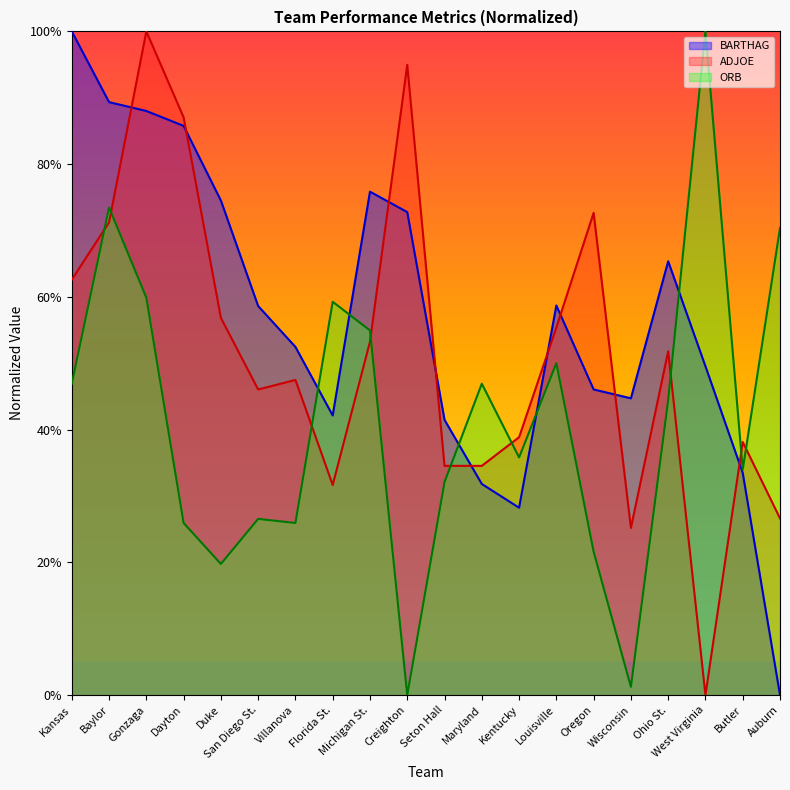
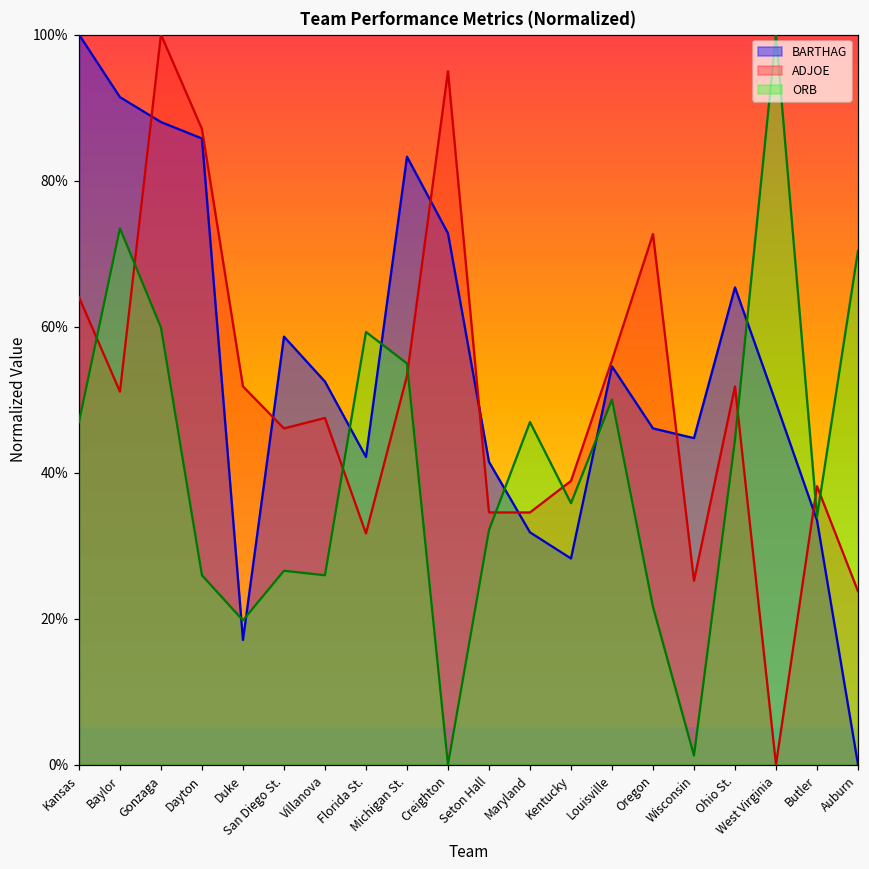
  {
    "BARTHAG": {
      "Kansas": "100%",
-     "Baylor": "89%",
+     "Baylor": "91%",
      "Gonzaga": "88%",
      "Dayton": "86%",
-     "Duke": "75%",
+     "Duke": "17%",
      "San Diego St.": "59%",
      "Villanova": "52%",
      "Florida St.": "42%",
-     "Michigan St.": "76%",
+     "Michigan St.": "83%",
      "Creighton": "73%",
      "Seton Hall": "41%",
      "Maryland": "32%",
      "Kentucky": "28%",
-     "Louisville": "59%",
+     "Louisville": "55%",
      "Oregon": "46%",
      "Wisconsin": "45%",
      "Ohio St.": "65%",
      "West Virginia": "50%",
      "Butler": "33%"
    },
    "ADJOE": {
-     "Kansas": "63%",
-     "Baylor": "71%",
+     "Kansas": "64%",
+     "Baylor": "51%",
      "Gonzaga": "100%",
      "Dayton": "87%",
-     "Duke": "57%",
+     "Duke": "52%",
      "San Diego St.": "46%",
      "Villanova": "47%",
      "Florida St.": "32%",
      "Michigan St.": "53%",
      "Creighton": "95%",
      "Seton Hall": "35%",
      "Maryland": "35%",
      "Kentucky": "39%",
      "Louisville": "55%",
      "Oregon": "73%",
      "Wisconsin": "25%",
      "Ohio St.": "52%",
      "Butler": "38%",
-     "Auburn": "27%"
+     "Auburn": "24%"
    },
    "ORB": {
      "Kansas": "47%",
      "Baylor": "73%",
      "Gonzaga": "60%",
      "Dayton": "26%",
      "Duke": "20%",
      "San Diego St.": "27%",
      "Villanova": "26%",
      "Florida St.": "59%",
      "Michigan St.": "55%",
      "Seton Hall": "32%",
      "Maryland": "47%",
      "Kentucky": "36%",
      "Louisville": "50%",
      "Oregon": "22%",
      "Ohio St.": "44%",
      "West Virginia": "100%",
      "Butler": "34%",
      "Auburn": "70%"
    }
  }
